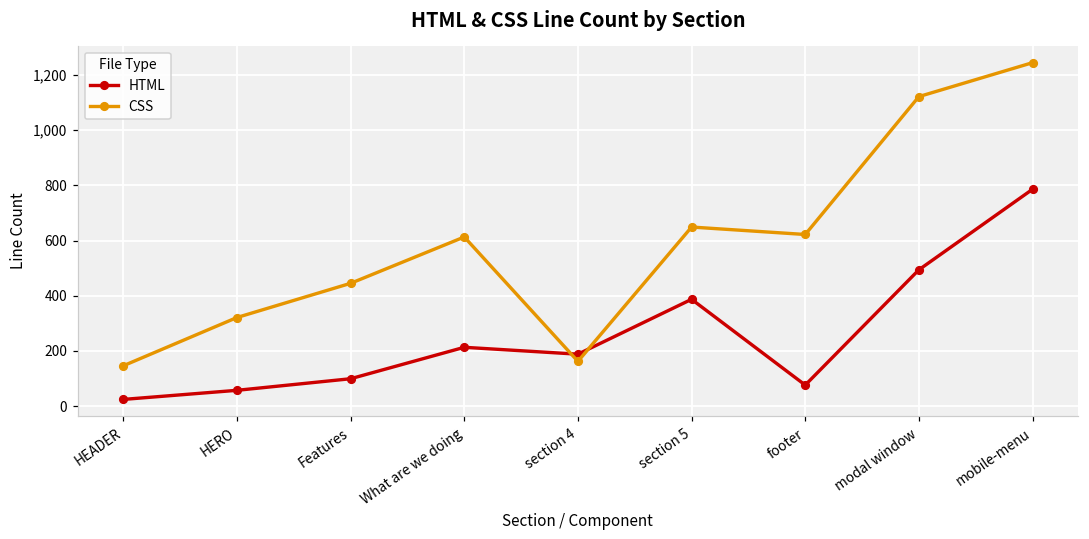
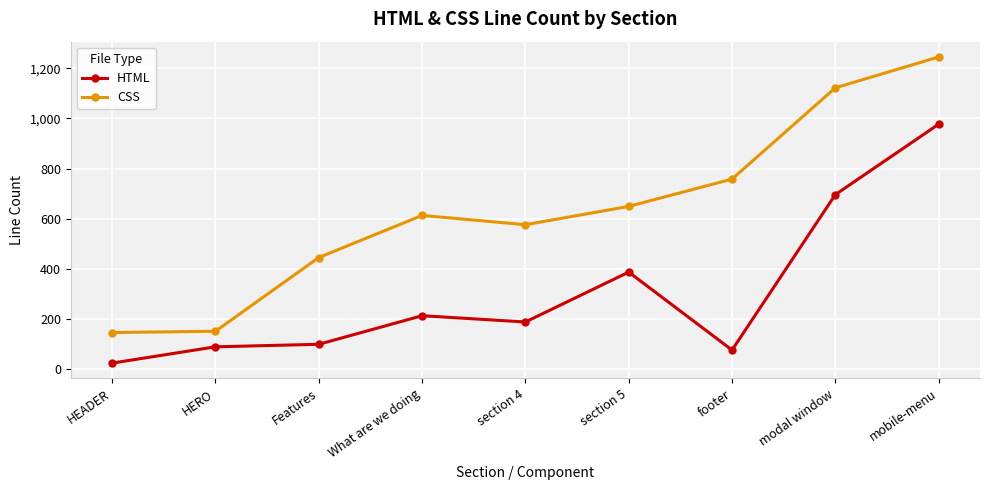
  {
    "HTML": {
      "HEADER": "20",
-     "HERO": "60",
+     "HERO": "90",
      "Features": "100",
      "What are we doing": "210",
      "section 4": "190",
      "section 5": "390",
      "footer": "80",
-     "modal window": "490",
-     "mobile-menu": "790"
+     "modal window": "700",
+     "mobile-menu": "980"
    },
    "CSS": {
      "HEADER": "150",
-     "HERO": "320",
+     "HERO": "150",
      "Features": "450",
      "What are we doing": "610",
-     "section 4": "160",
+     "section 4": "580",
      "section 5": "650",
-     "footer": "620",
+     "footer": "760",
      "modal window": "1,120",
      "mobile-menu": "1,250"
    }
  }
